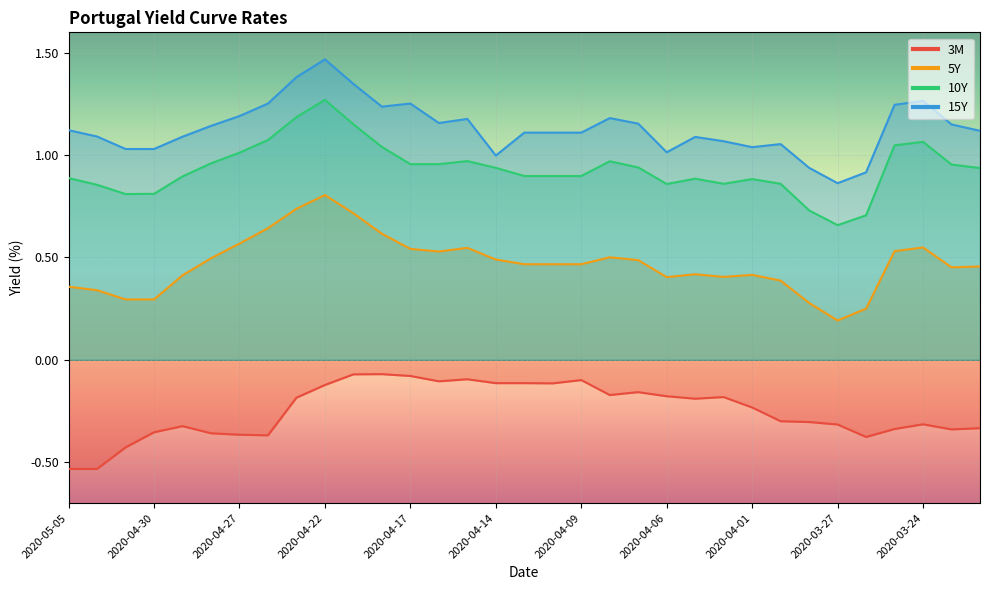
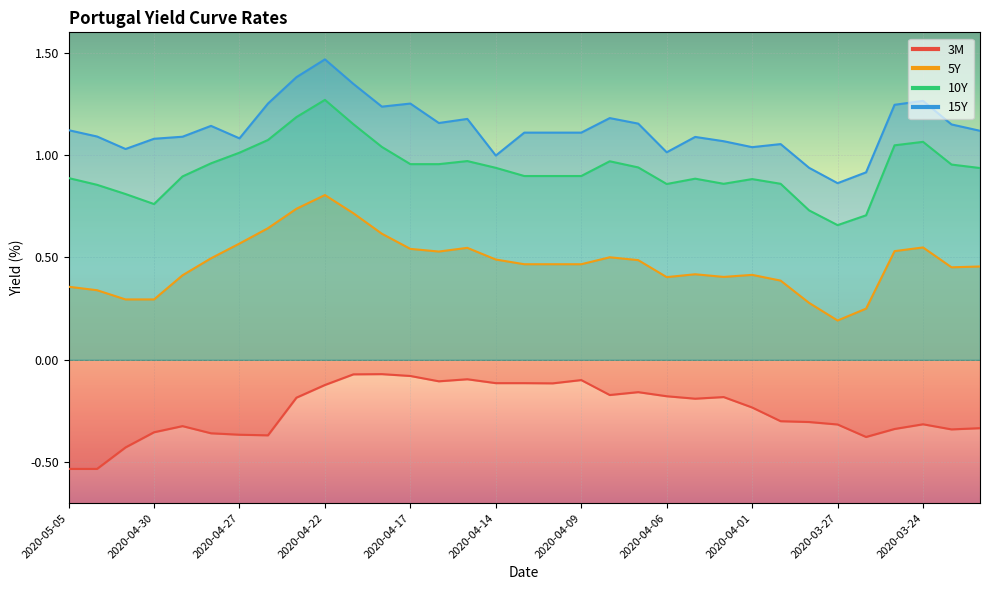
  {
    "10Y": {
      "2020-05-05": 0.89,
-     "2020-04-30": 0.81,
+     "2020-04-30": 0.76,
      "2020-04-27": 1.01,
      "2020-04-22": 1.27,
      "2020-04-17": 0.96,
      "2020-04-14": 0.94,
      "2020-04-09": 0.90,
      "2020-04-06": 0.86,
      "2020-04-01": 0.88,
      "2020-03-27": 0.66,
      "2020-03-24": 1.07
    },
    "15Y": {
      "2020-05-05": 1.12,
-     "2020-04-30": 1.03,
-     "2020-04-27": 1.19,
+     "2020-04-30": 1.08,
+     "2020-04-27": 1.08,
      "2020-04-22": 1.47,
      "2020-04-17": 1.25,
      "2020-04-14": 1.00,
      "2020-04-09": 1.11,
      "2020-04-06": 1.01,
      "2020-04-01": 1.04,
      "2020-03-27": 0.86
    }
  }
